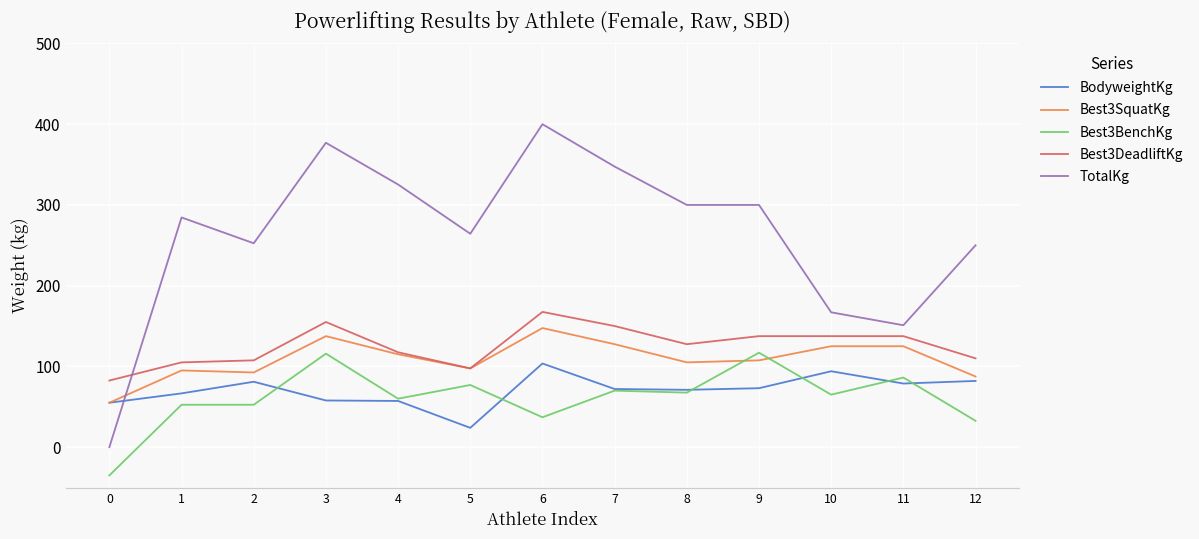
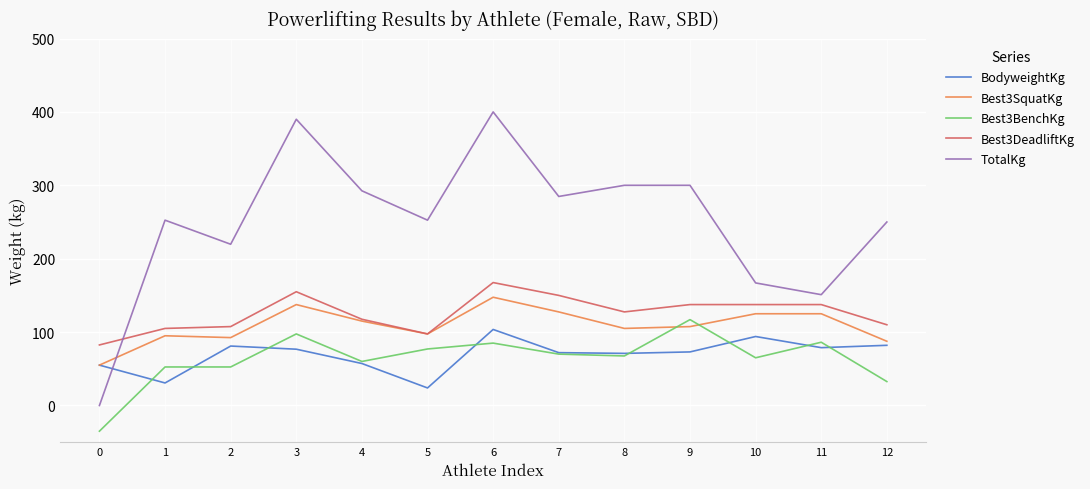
  {
    "BodyweightKg": {
-     "1": 70,
+     "1": 30,
      "2": 80,
-     "3": 60,
+     "3": 80,
      "5": 20,
      "6": 100,
      "8": 70,
      "9": 70,
      "10": 90,
      "11": 80,
      "12": 80
    },
    "Best3BenchKg": {
      "0": -40,
      "1": 50,
      "2": 50,
-     "3": 120,
+     "3": 100,
      "5": 80,
-     "6": 40,
+     "6": 90,
      "8": 70,
      "9": 120,
      "10": 70,
      "11": 90,
      "12": 30
    },
    "TotalKg": {
      "0": 0,
-     "1": 280,
-     "2": 250,
-     "3": 380,
-     "4": 330,
-     "5": 260,
+     "1": 250,
+     "2": 220,
+     "3": 390,
+     "4": 290,
+     "5": 250,
      "6": 400,
-     "7": 350,
+     "7": 280,
      "8": 300,
      "9": 300,
      "10": 170,
      "11": 150,
      "12": 250
    }
  }
